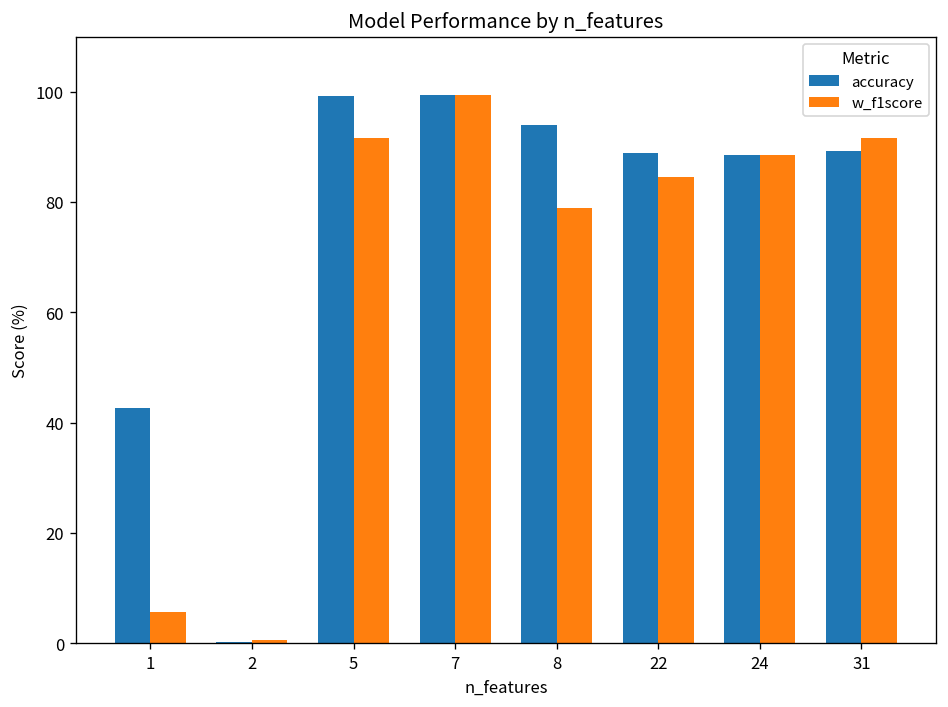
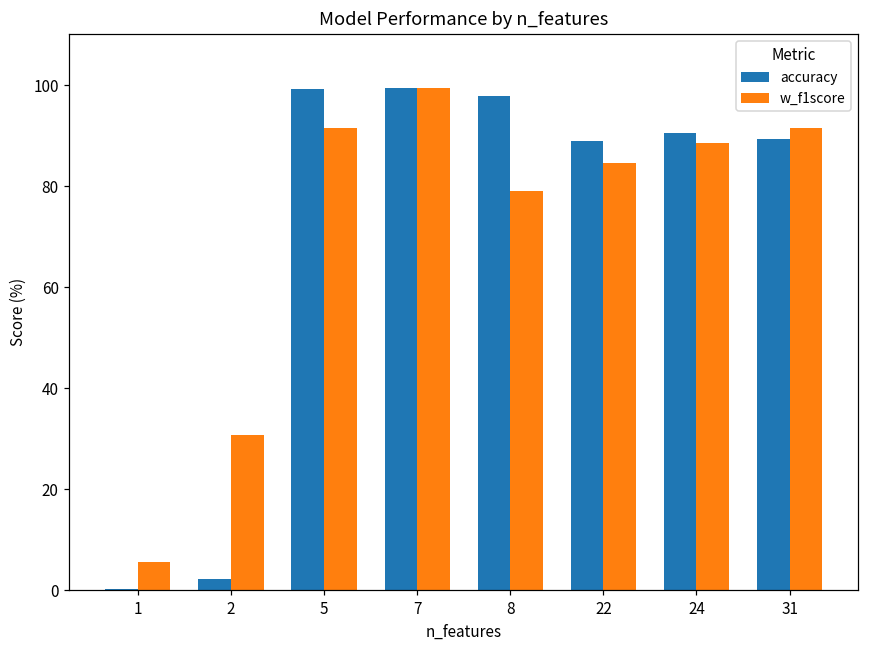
  {
    "accuracy": {
-     "1": 43,
-     "2": 0,
+     "1": 0,
+     "2": 2,
      "5": 99,
      "7": 99,
-     "8": 94,
+     "8": 98,
      "22": 89,
-     "24": 89,
+     "24": 90,
      "31": 89
    },
    "w_f1score": {
      "1": 6,
-     "2": 0,
+     "2": 31,
      "5": 92,
      "7": 99,
      "8": 79,
      "22": 84,
      "24": 89,
      "31": 92
    }
  }
